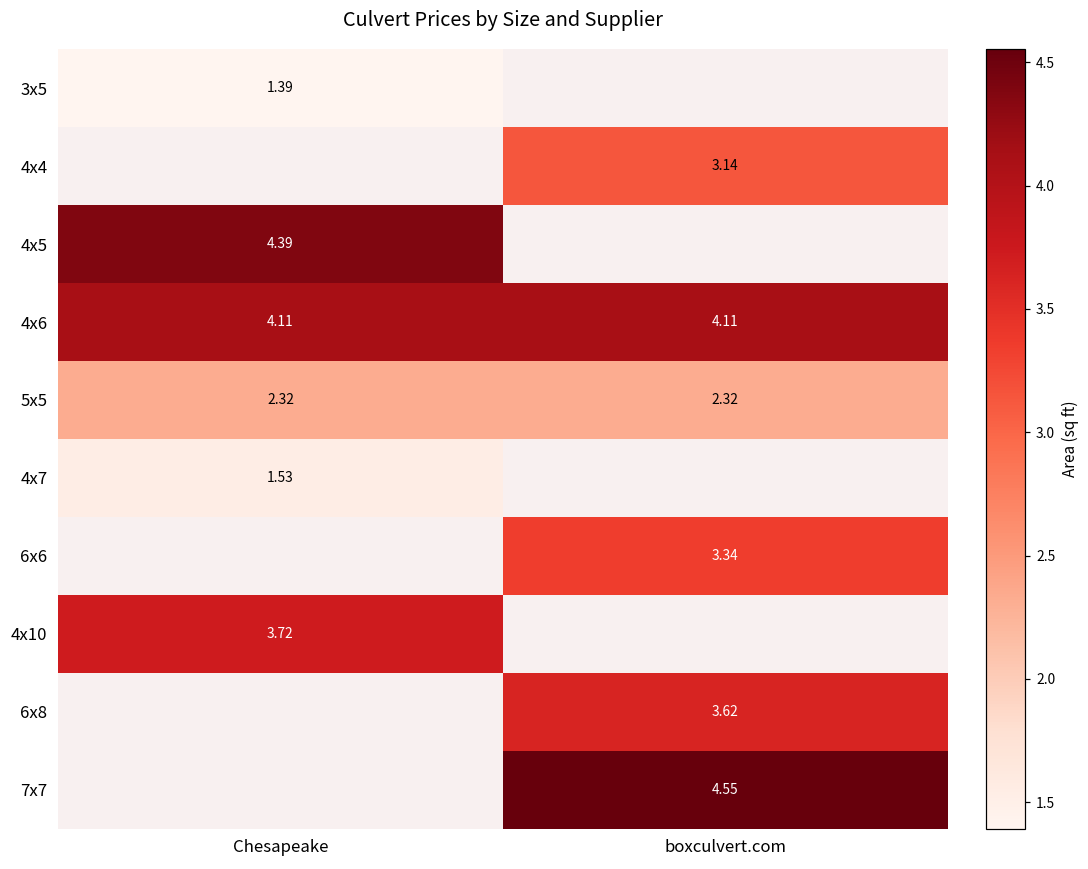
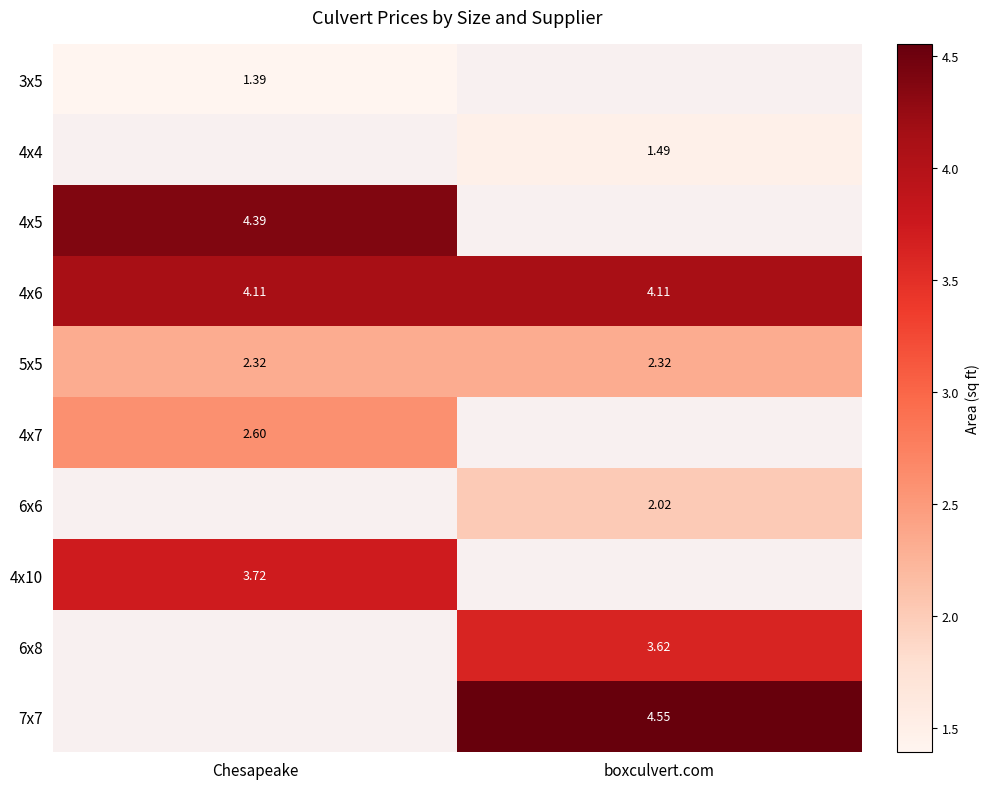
  {
    "3x5": {
      "Chesapeake": 1.39
    },
    "4x4": {
-     "boxculvert.com": 3.14
+     "boxculvert.com": 1.49
    },
    "4x5": {
      "Chesapeake": 4.39
    },
    "4x6": {
      "Chesapeake": 4.11,
      "boxculvert.com": 4.11
    },
    "5x5": {
      "Chesapeake": 2.32,
      "boxculvert.com": 2.32
    },
    "4x7": {
-     "Chesapeake": 1.53
+     "Chesapeake": 2.60
    },
    "6x6": {
-     "boxculvert.com": 3.34
+     "boxculvert.com": 2.02
    },
    "4x10": {
      "Chesapeake": 3.72
    },
    "6x8": {
      "boxculvert.com": 3.62
    },
    "7x7": {
      "boxculvert.com": 4.55
    }
  }
